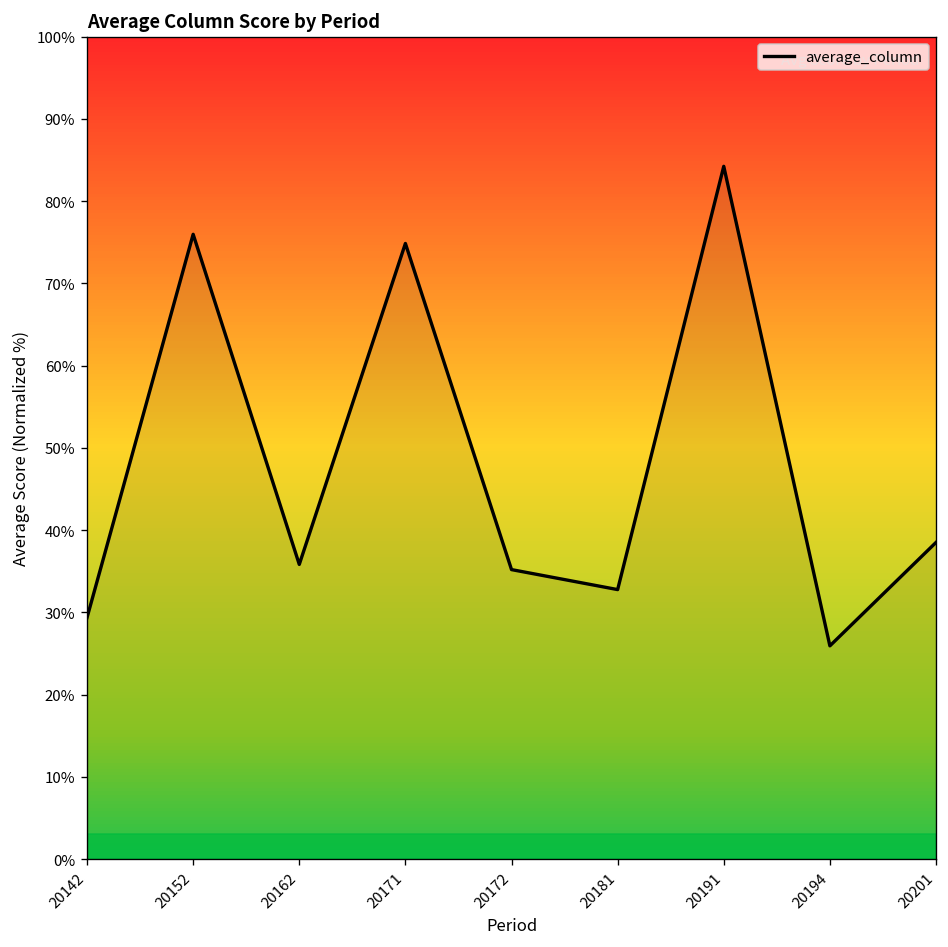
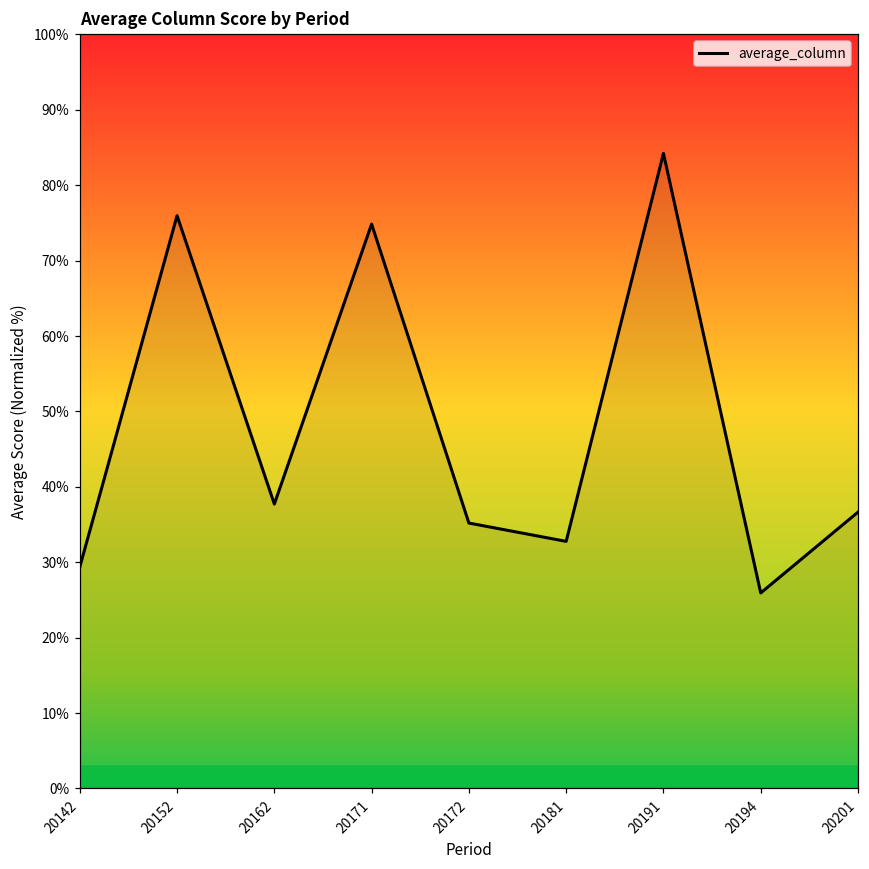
  {
    "20142": "29%",
    "20152": "76%",
-   "20162": "36%",
+   "20162": "38%",
    "20171": "75%",
    "20172": "35%",
    "20181": "33%",
    "20191": "84%",
    "20194": "26%",
-   "20201": "39%"
+   "20201": "37%"
  }
